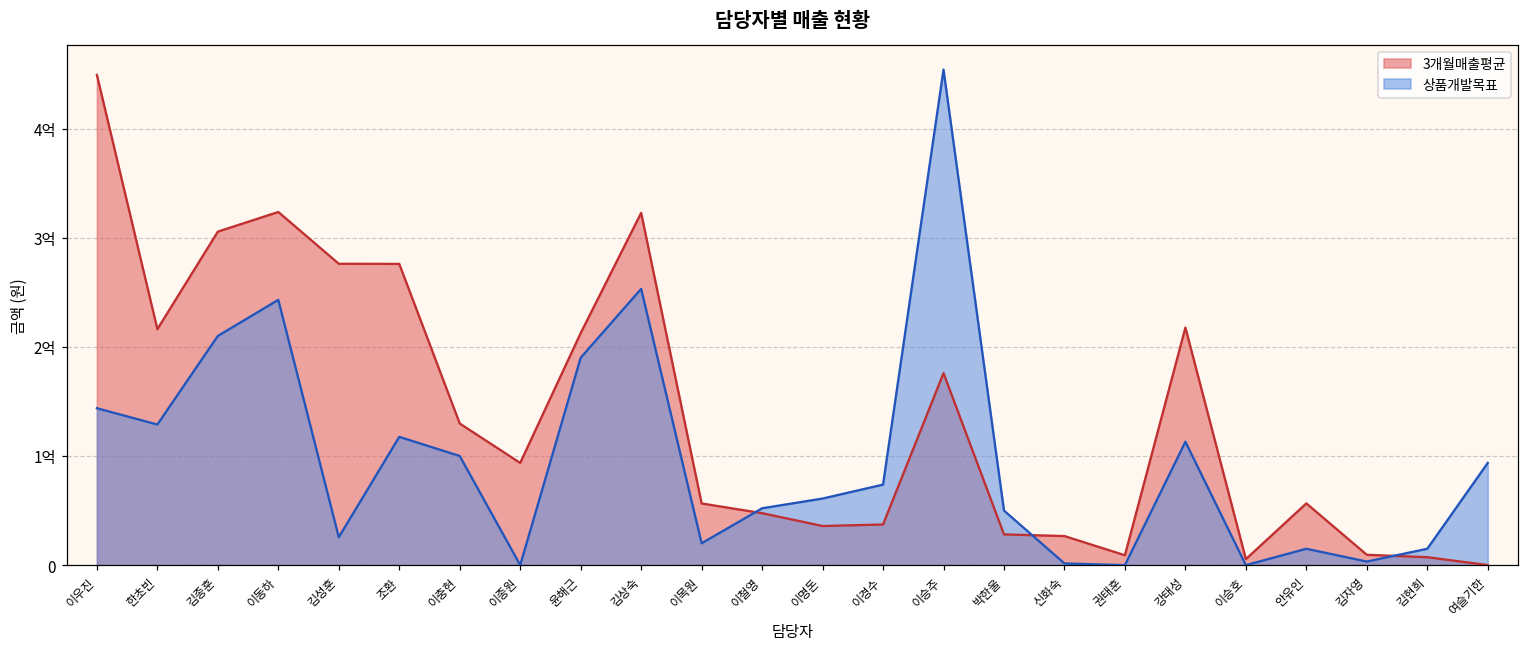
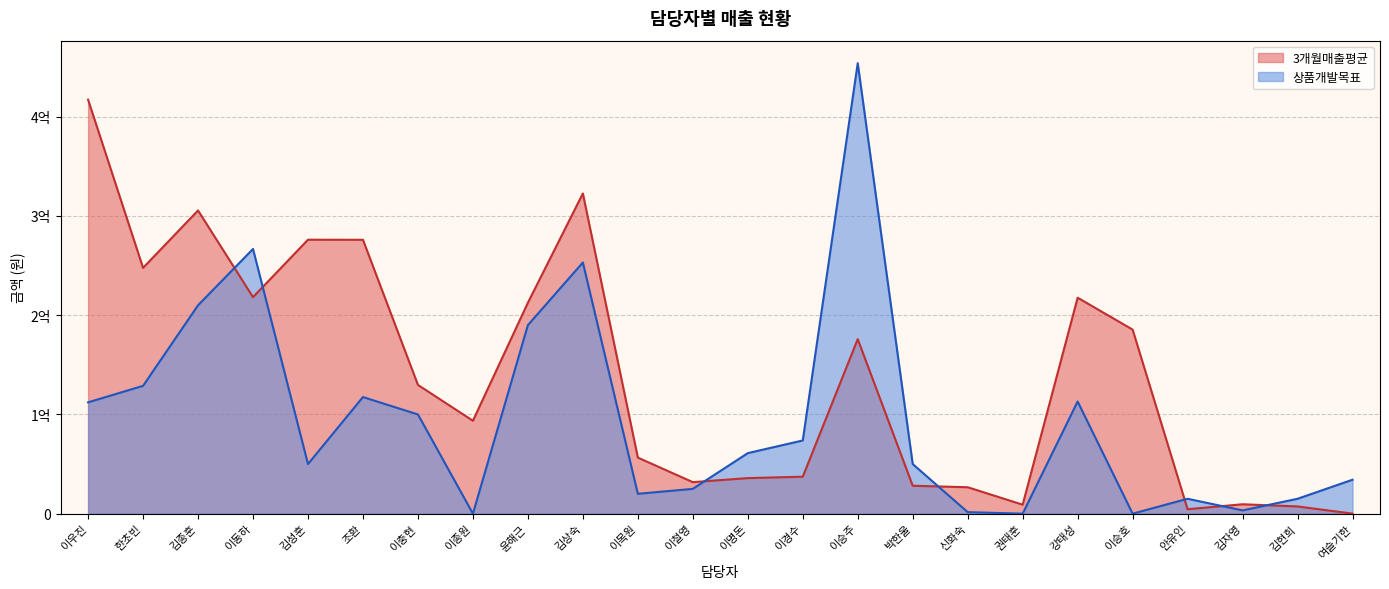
  {
    "3개월매출평균": {
-     "이우진": "4.5억",
-     "한초빈": "2.2억",
+     "이우진": "4.2억",
+     "한초빈": "2.5억",
      "김종훈": "3.1억",
-     "이동하": "3.2억",
+     "이동하": "2.2억",
      "김성훈": "2.8억",
      "조환": "2.8억",
      "이충현": "1.3억",
      "이종원": "0.9억",
      "윤해근": "2.1억",
      "김상숙": "3.2억",
      "이목원": "0.6억",
-     "이철영": "0.5억",
+     "이철영": "0.3억",
      "이명돈": "0.4억",
      "이경수": "0.4억",
      "이승주": "1.8억",
      "박한울": "0.3억",
      "신화숙": "0.3억",
      "권태훈": "0.1억",
      "강태성": "2.2억",
-     "이승호": "0.1억",
-     "안유인": "0.6억",
+     "이승호": "1.9억",
+     "안유인": "0.0억",
      "김자영": "0.1억",
      "김현희": "0.1억",
      "여슬기한": "0.0억"
    },
    "상품개발목표": {
-     "이우진": "1.4억",
+     "이우진": "1.1억",
      "한초빈": "1.3억",
      "김종훈": "2.1억",
-     "이동하": "2.4억",
-     "김성훈": "0.3억",
+     "이동하": "2.7억",
+     "김성훈": "0.5억",
      "조환": "1.2억",
      "이충현": "1.0억",
      "이종원": "0.0억",
      "윤해근": "1.9억",
      "김상숙": "2.5억",
      "이목원": "0.2억",
-     "이철영": "0.5억",
+     "이철영": "0.3억",
      "이명돈": "0.6억",
      "이경수": "0.7억",
      "이승주": "4.5억",
      "박한울": "0.5억",
      "신화숙": "0.0억",
      "권태훈": "0.0억",
      "강태성": "1.1억",
      "이승호": "0.0억",
      "안유인": "0.2억",
      "김자영": "0.0억",
      "김현희": "0.2억",
-     "여슬기한": "0.9억"
+     "여슬기한": "0.3억"
    }
  }
